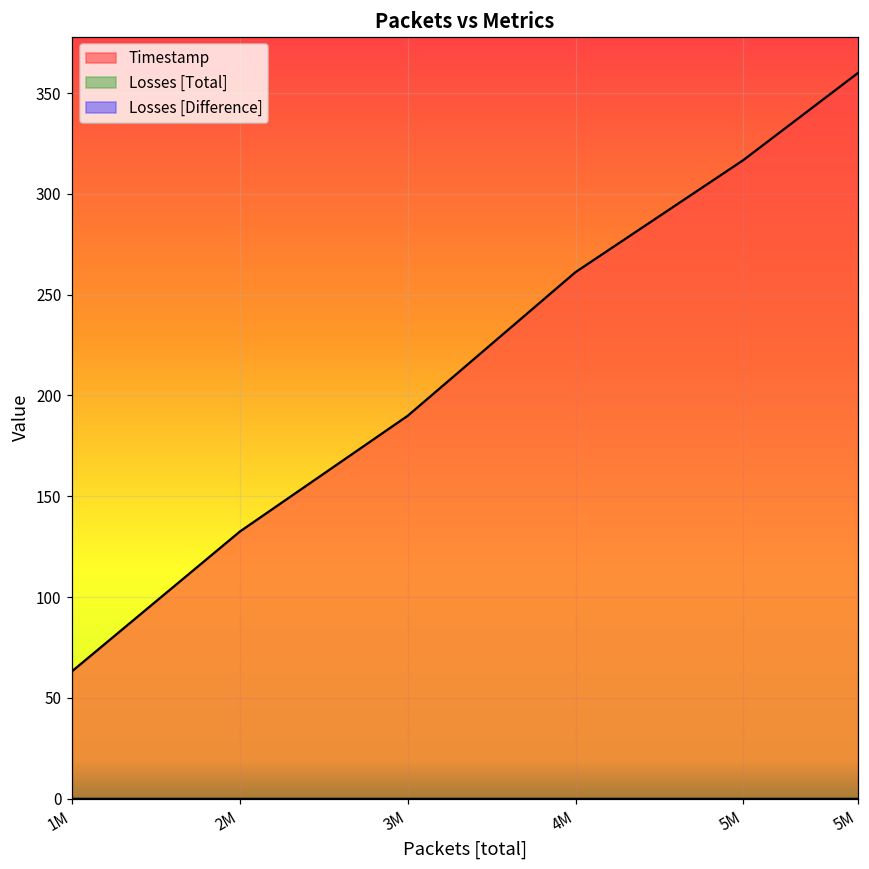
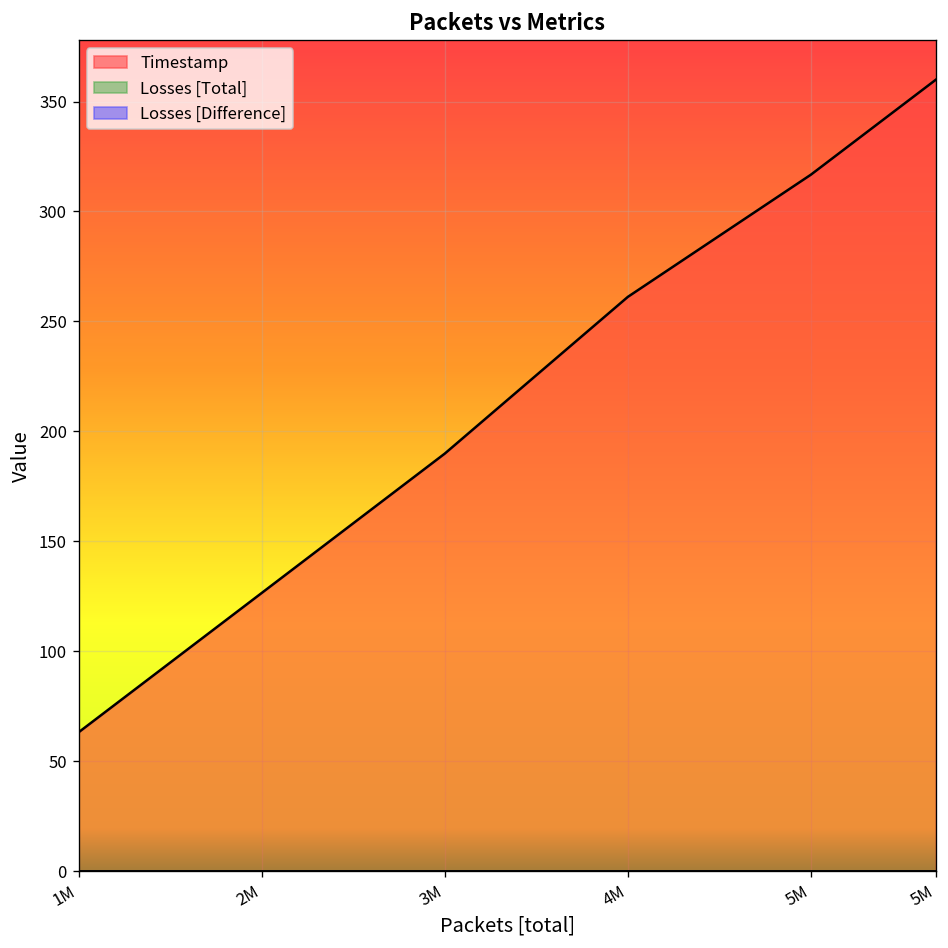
  {
    "Timestamp": {
      "1M": 63,
-     "2M": 133,
+     "2M": 127,
      "3M": 190,
      "4M": 261
    },
    "Losses [Difference]": {
      "1M": 0,
      "2M": 0,
      "3M": 0,
      "4M": 0
    }
  }
